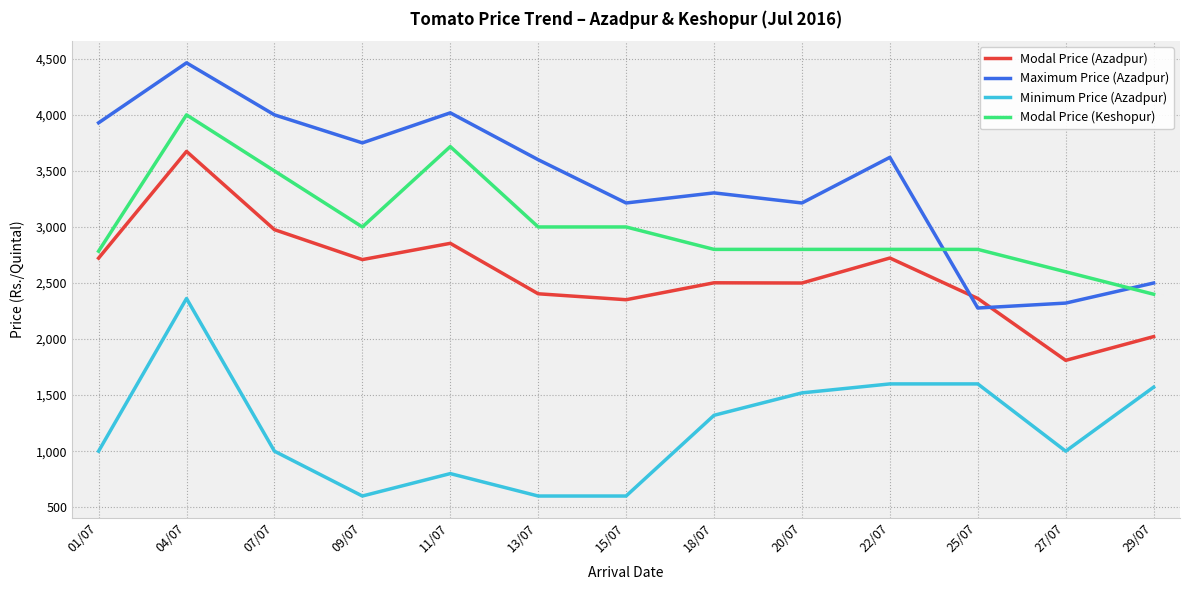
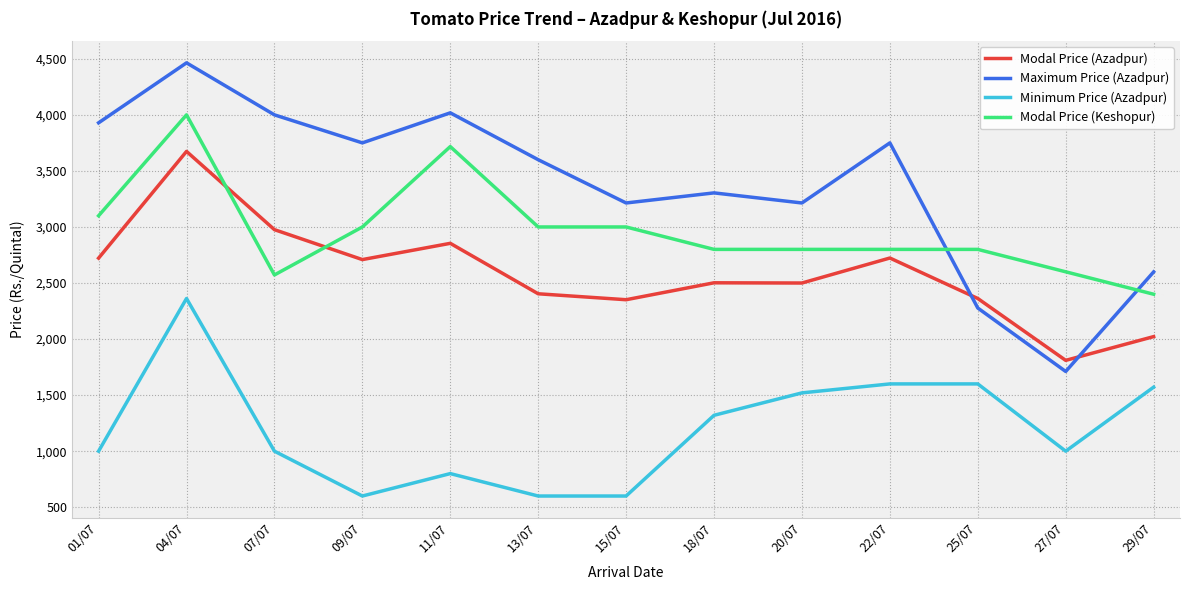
  {
    "Modal Price (Azadpur)": {
      "01/07": "2,720",
      "04/07": "3,670",
      "07/07": "2,980",
      "09/07": "2,710",
      "11/07": "2,850",
      "13/07": "2,400",
      "15/07": "2,350",
      "18/07": "2,500",
      "20/07": "2,500",
      "22/07": "2,720",
      "25/07": "2,360",
      "27/07": "1,810",
      "29/07": "2,020"
    },
    "Maximum Price (Azadpur)": {
      "01/07": "3,930",
      "04/07": "4,460",
      "07/07": "4,000",
      "09/07": "3,750",
      "11/07": "4,020",
      "13/07": "3,600",
      "15/07": "3,210",
      "18/07": "3,300",
      "20/07": "3,210",
-     "22/07": "3,620",
+     "22/07": "3,750",
      "25/07": "2,280",
-     "27/07": "2,320",
-     "29/07": "2,500"
+     "27/07": "1,710",
+     "29/07": "2,600"
    },
    "Minimum Price (Azadpur)": {
      "01/07": "1,000",
      "04/07": "2,360",
      "07/07": "1,000",
      "09/07": "600",
      "11/07": "800",
      "13/07": "600",
      "15/07": "600",
      "18/07": "1,320",
      "20/07": "1,520",
      "22/07": "1,600",
      "25/07": "1,600",
      "27/07": "1,000",
      "29/07": "1,570"
    },
    "Modal Price (Keshopur)": {
-     "01/07": "2,780",
+     "01/07": "3,100",
      "04/07": "4,000",
-     "07/07": "3,500",
+     "07/07": "2,570",
      "09/07": "3,000",
      "11/07": "3,720",
      "13/07": "3,000",
      "15/07": "3,000",
      "18/07": "2,800",
      "20/07": "2,800",
      "22/07": "2,800",
      "25/07": "2,800",
      "27/07": "2,600",
      "29/07": "2,400"
    }
  }
